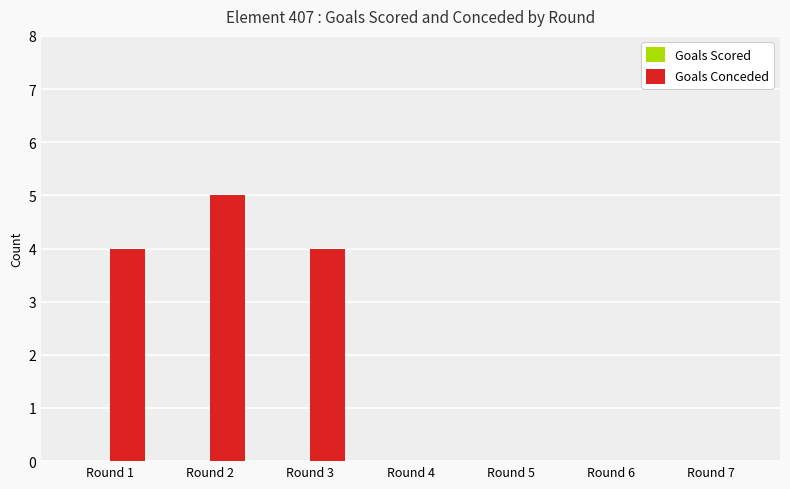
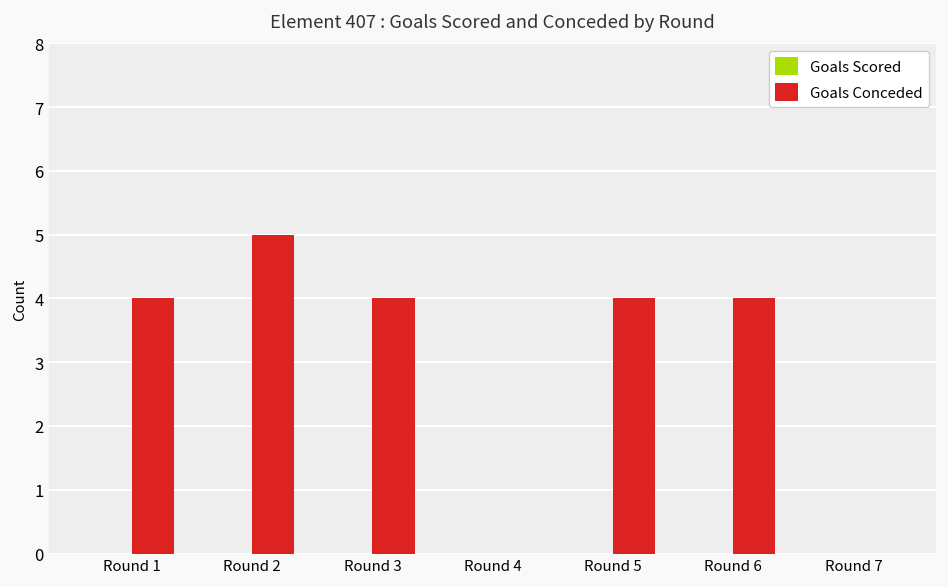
  {
    "Goals Scored": {
      "Round 1": 0,
      "Round 2": 0,
      "Round 3": 0,
      "Round 4": 0,
      "Round 5": 0,
      "Round 6": 0,
      "Round 7": 0
    },
    "Goals Conceded": {
      "Round 1": 4,
      "Round 2": 5,
      "Round 3": 4,
      "Round 4": 0,
-     "Round 5": 0,
-     "Round 6": 0,
+     "Round 5": 4,
+     "Round 6": 4,
      "Round 7": 0
    }
  }
